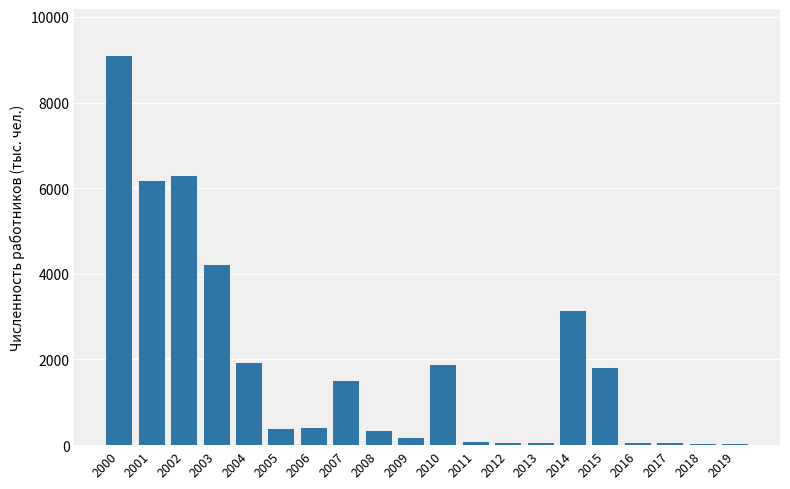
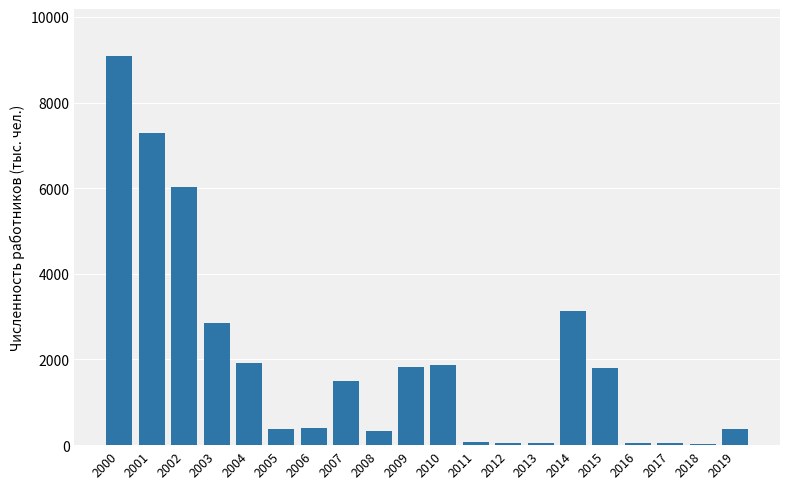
  {
    "2000": 9100,
-   "2001": 6200,
-   "2002": 6300,
-   "2003": 4200,
+   "2001": 7300,
+   "2002": 6000,
+   "2003": 2800,
    "2004": 1900,
    "2005": 400,
    "2006": 400,
    "2007": 1500,
    "2008": 300,
-   "2009": 200,
+   "2009": 1800,
    "2010": 1900,
    "2011": 100,
    "2014": 3100,
    "2015": 1800,
-   "2019": 0
+   "2019": 400
  }
